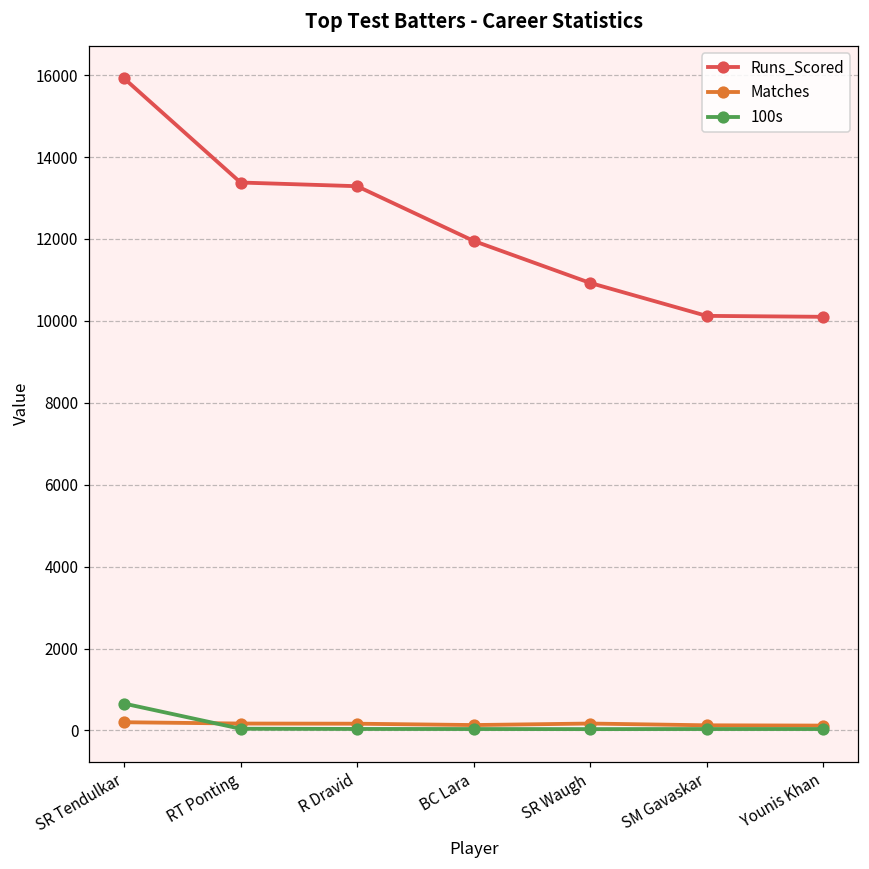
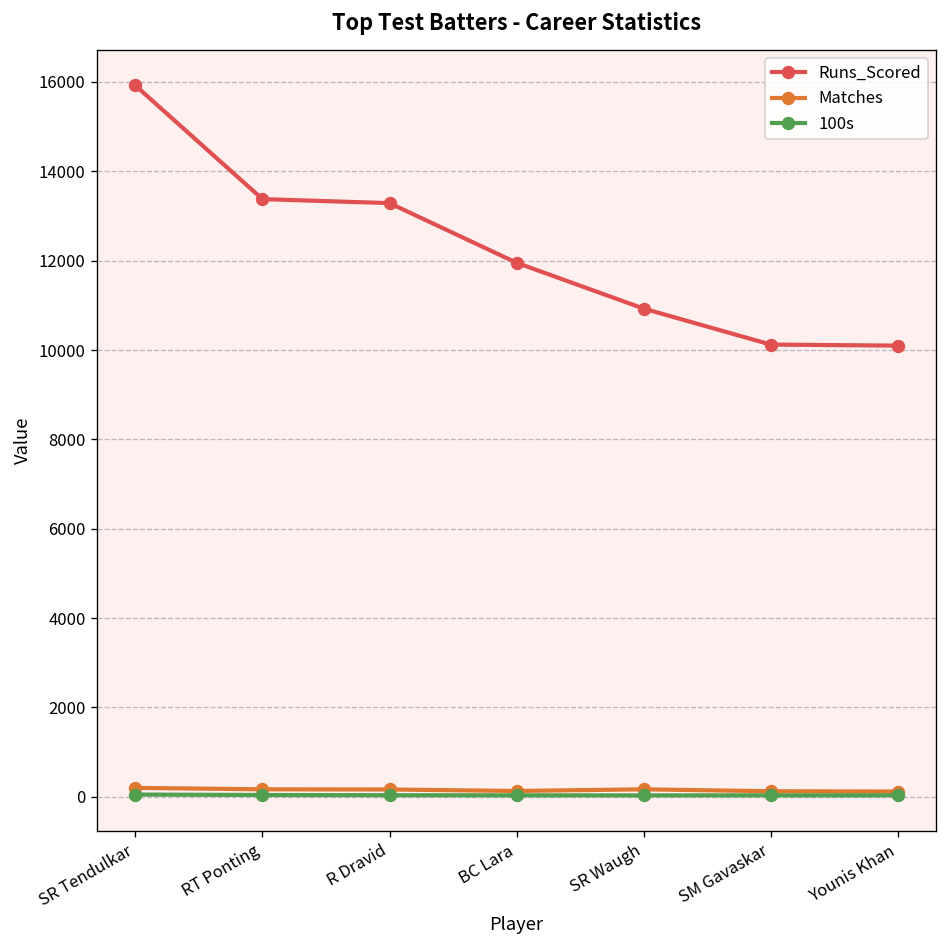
  {
    "100s": {
-     "SR Tendulkar": 700,
+     "SR Tendulkar": 100,
      "RT Ponting": 0,
      "R Dravid": 0,
      "BC Lara": 0,
      "SR Waugh": 0,
      "SM Gavaskar": 0,
      "Younis Khan": 0
    }
  }
